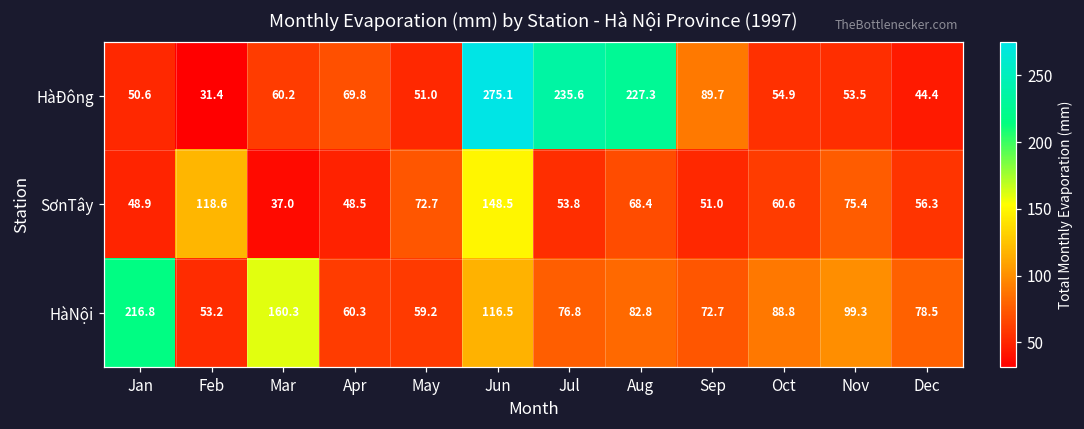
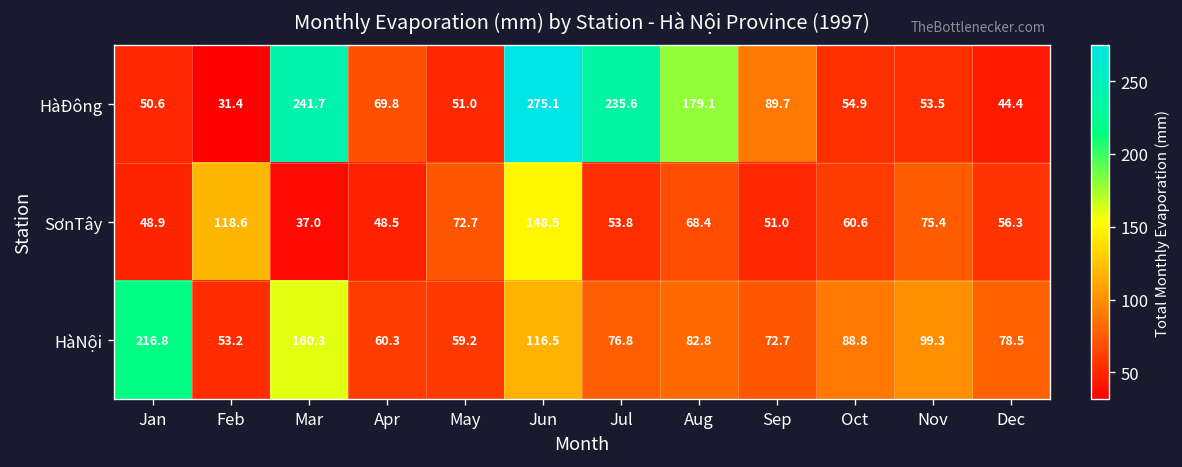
  {
    "HàĐông": {
      "Jan": 50.6,
      "Feb": 31.4,
-     "Mar": 60.2,
+     "Mar": 241.7,
      "Apr": 69.8,
      "May": 51.0,
      "Jun": 275.1,
      "Jul": 235.6,
-     "Aug": 227.3,
+     "Aug": 179.1,
      "Sep": 89.7,
      "Oct": 54.9,
      "Nov": 53.5,
      "Dec": 44.4
    },
    "SơnTây": {
      "Jan": 48.9,
      "Feb": 118.6,
      "Mar": 37.0,
      "Apr": 48.5,
      "May": 72.7,
      "Jun": 148.5,
      "Jul": 53.8,
      "Aug": 68.4,
      "Sep": 51.0,
      "Oct": 60.6,
      "Nov": 75.4,
      "Dec": 56.3
    },
    "HàNội": {
      "Jan": 216.8,
      "Feb": 53.2,
      "Mar": 160.3,
      "Apr": 60.3,
      "May": 59.2,
      "Jun": 116.5,
      "Jul": 76.8,
      "Aug": 82.8,
      "Sep": 72.7,
      "Oct": 88.8,
      "Nov": 99.3,
      "Dec": 78.5
    }
  }
